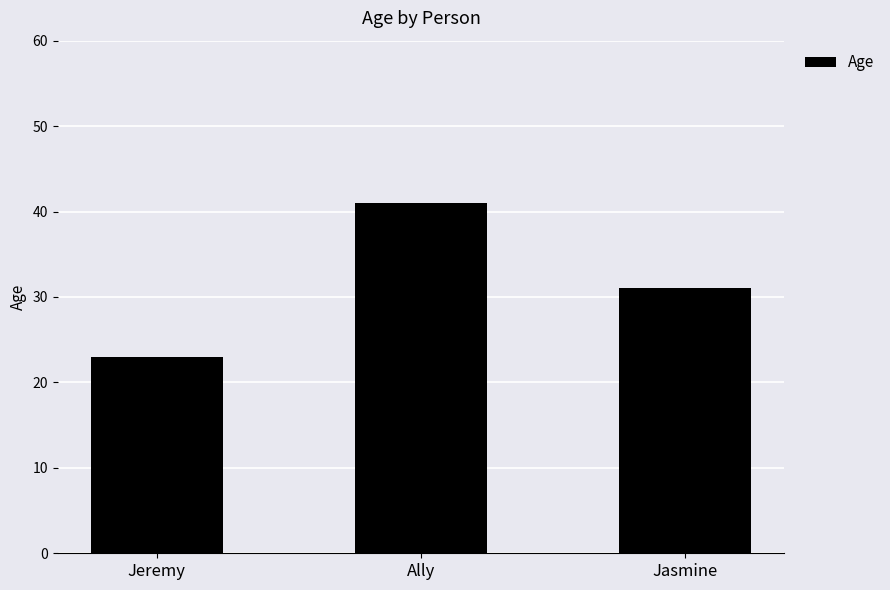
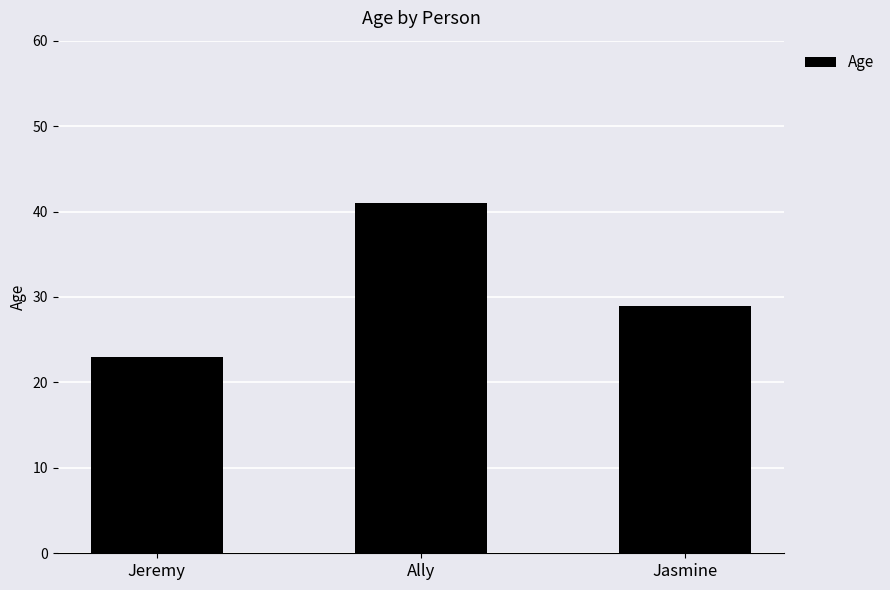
  {
    "Jeremy": 23,
    "Ally": 41,
-   "Jasmine": 31
+   "Jasmine": 29
  }
